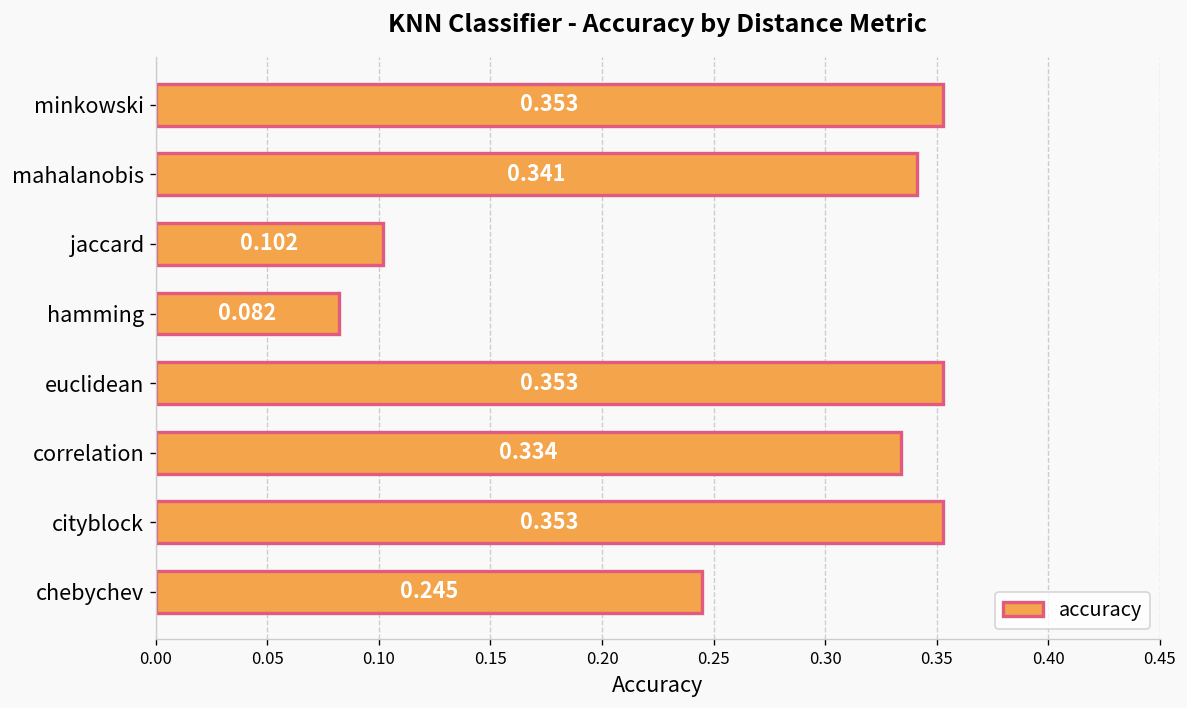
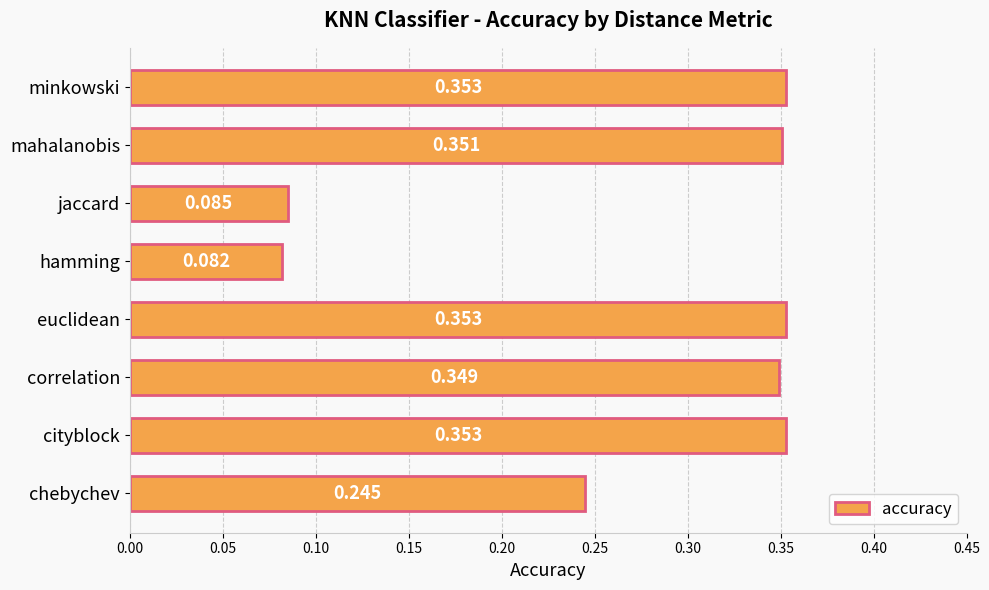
  {
    "minkowski": 0.353,
-   "mahalanobis": 0.341,
-   "jaccard": 0.102,
+   "mahalanobis": 0.351,
+   "jaccard": 0.085,
    "hamming": 0.082,
    "euclidean": 0.353,
-   "correlation": 0.334,
+   "correlation": 0.349,
    "cityblock": 0.353,
    "chebychev": 0.245
  }
